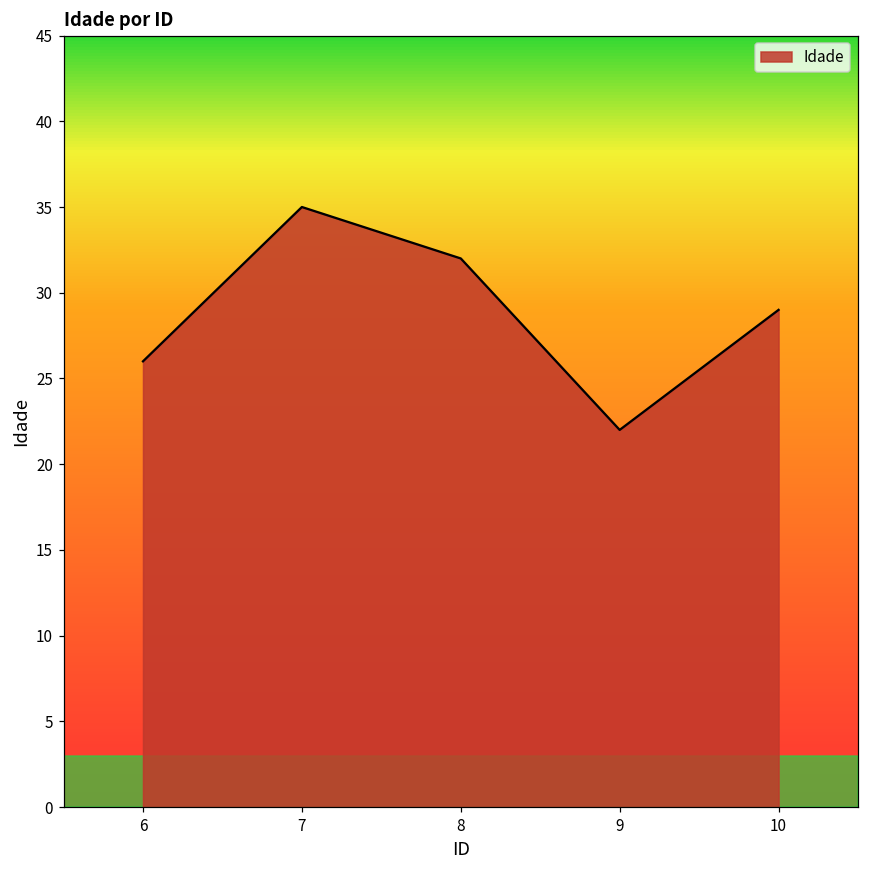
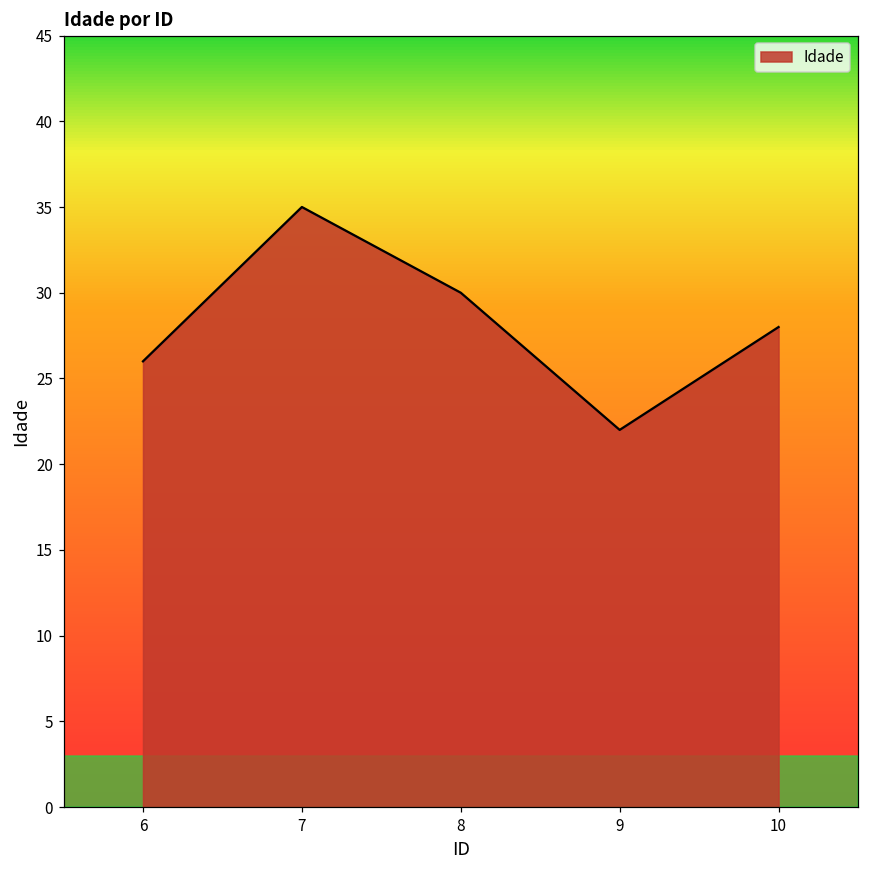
  {
    "6": 26,
    "7": 35,
-   "8": 32,
+   "8": 30,
    "9": 22,
-   "10": 29
+   "10": 28
  }
